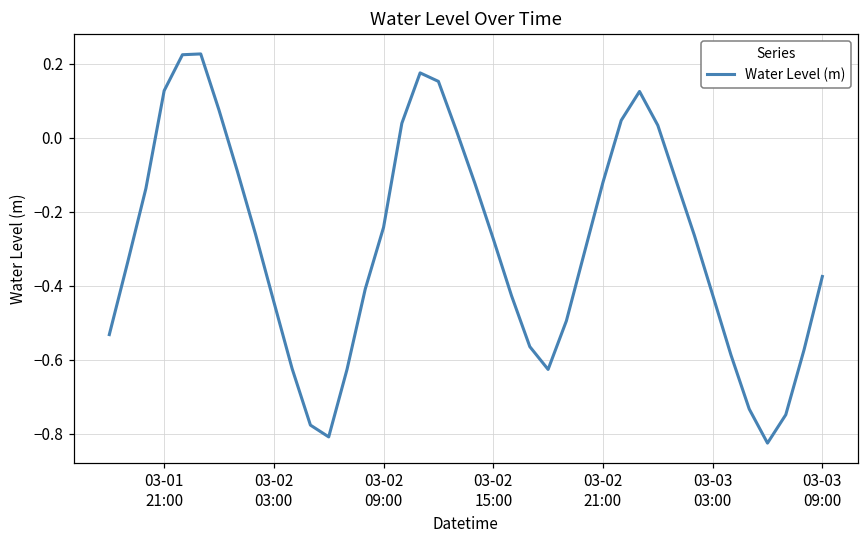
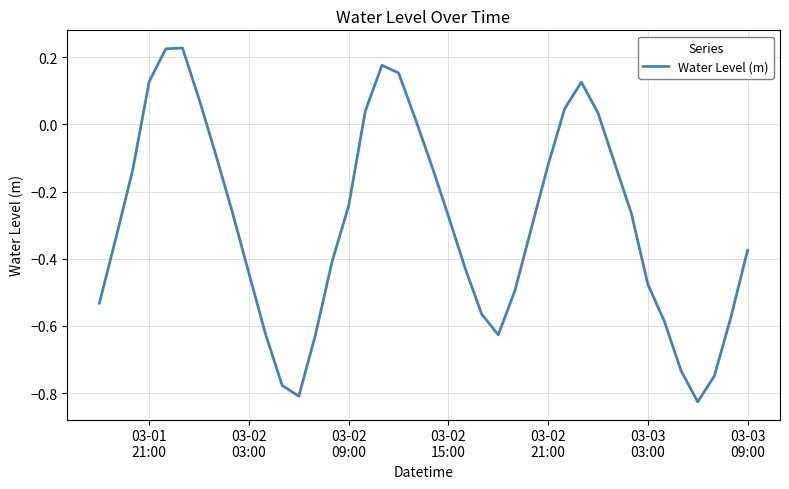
  {
    "03-01 21:00": 0.13,
    "03-02 03:00": -0.44,
    "03-02 09:00": -0.24,
    "03-02 15:00": -0.27,
    "03-02 21:00": -0.12,
-   "03-03 03:00": -0.42,
+   "03-03 03:00": -0.48,
    "03-03 09:00": -0.38
  }
